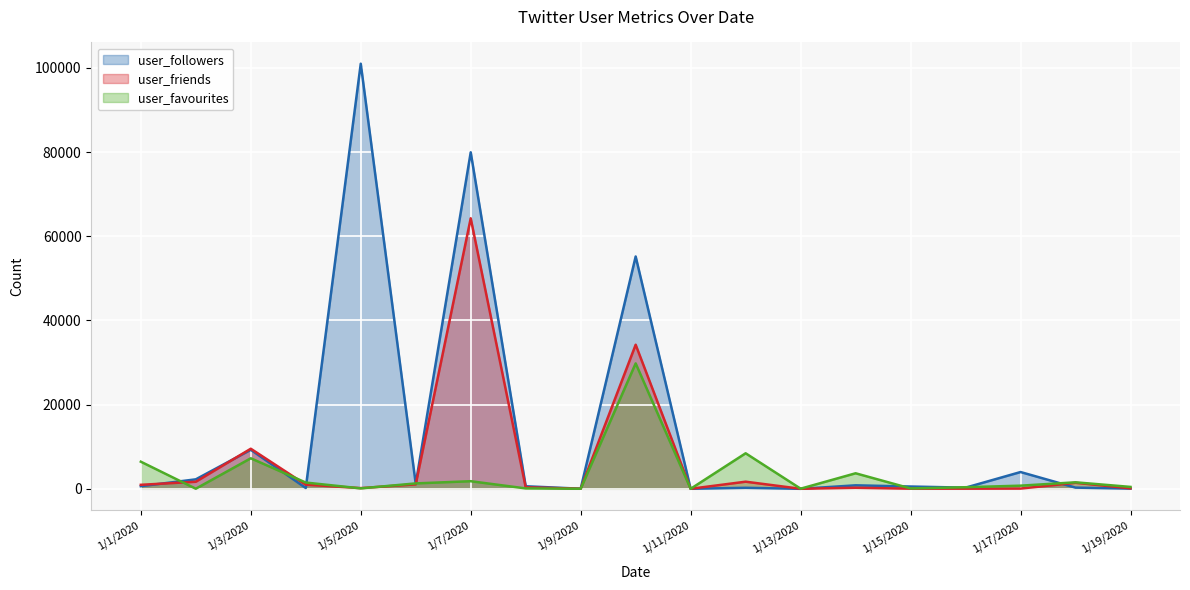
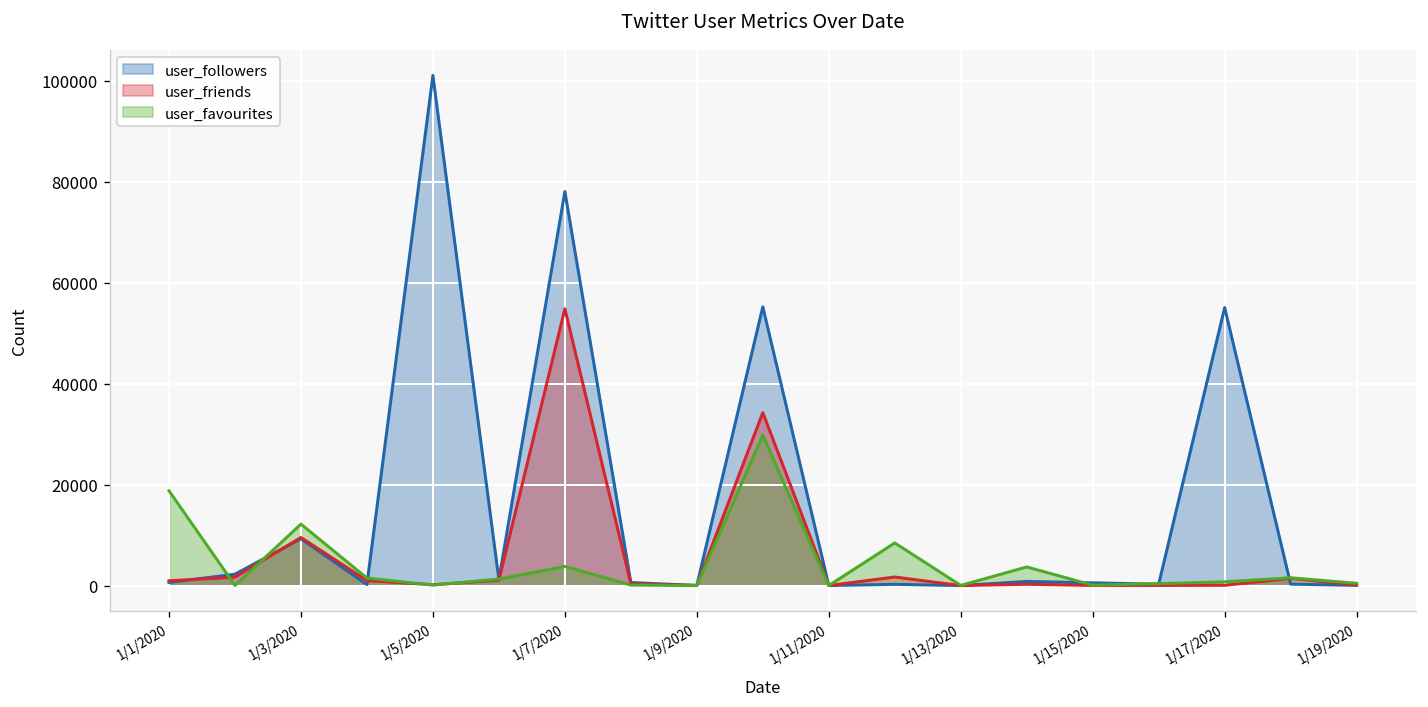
  {
    "user_followers": {
      "1/5/2020": 101000,
-     "1/7/2020": 80000,
-     "1/17/2020": 4000
+     "1/7/2020": 78000,
+     "1/17/2020": 55000
    },
    "user_friends": {
-     "1/7/2020": 64000,
+     "1/7/2020": 55000,
      "1/17/2020": 0
    },
    "user_favourites": {
-     "1/1/2020": 6000,
-     "1/3/2020": 7000,
-     "1/7/2020": 2000,
+     "1/1/2020": 19000,
+     "1/3/2020": 12000,
+     "1/7/2020": 4000,
      "1/17/2020": 1000
    }
  }
